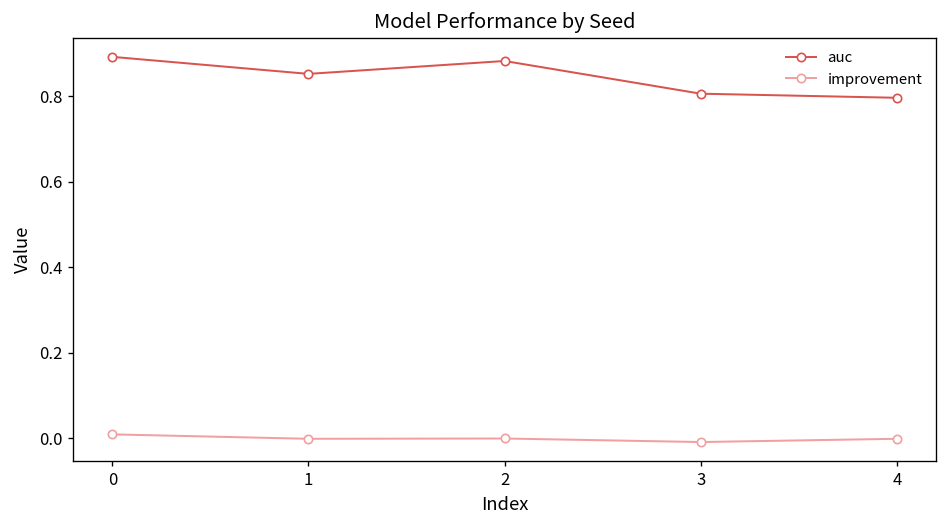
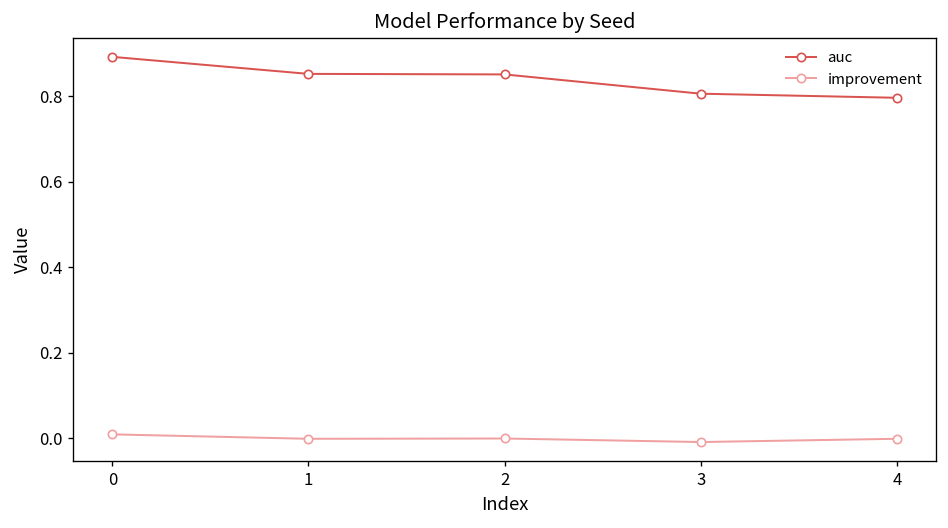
  {
    "auc": {
      "0": 0.89,
      "1": 0.85,
-     "2": 0.88,
+     "2": 0.85,
      "3": 0.81,
      "4": 0.80
    },
    "improvement": {
      "0": 0.01,
      "1": 0.00,
      "2": 0.00,
      "3": -0.01,
      "4": 0.00
    }
  }
